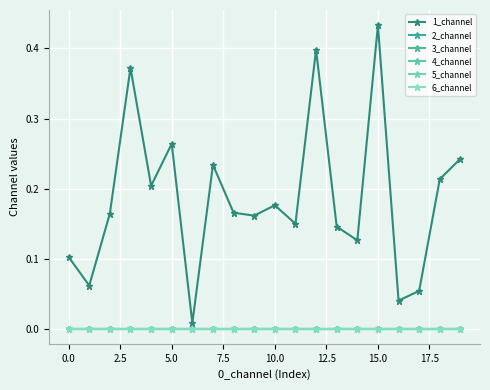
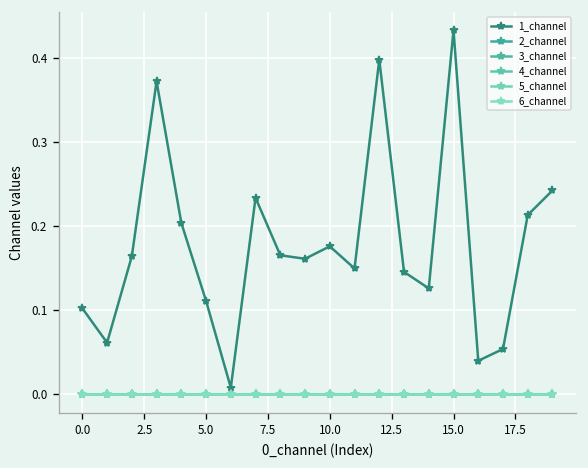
  {
    "1_channel": {
      "0.0": 0.10,
-     "5.0": 0.26,
+     "5.0": 0.11,
      "10.0": 0.18,
      "15.0": 0.43
    },
    "6_channel": {
      "0.0": 0.00,
      "5.0": 0.00,
      "10.0": 0.00,
      "15.0": 0.00
    }
  }
